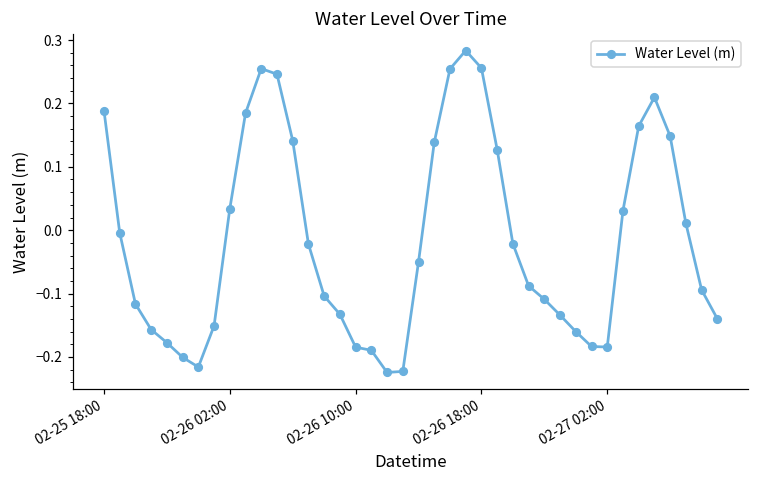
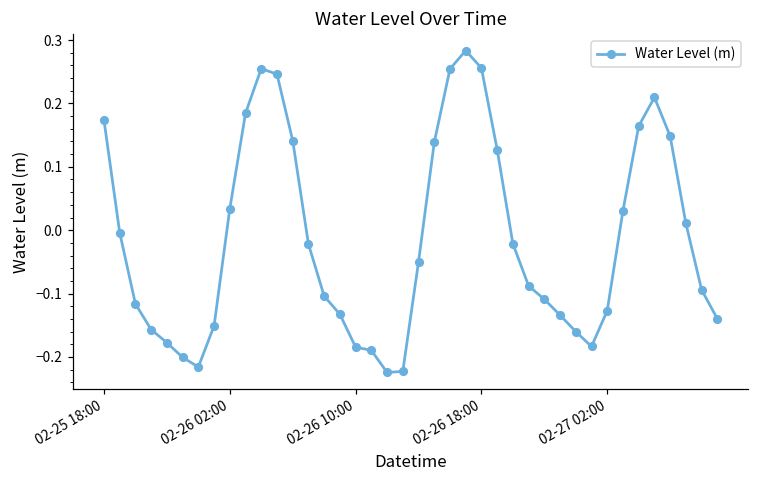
  {
-   "02-25 18:00": 0.19,
+   "02-25 18:00": 0.17,
    "02-26 02:00": 0.03,
    "02-26 10:00": -0.18,
    "02-26 18:00": 0.26,
-   "02-27 02:00": -0.18
+   "02-27 02:00": -0.13
  }
